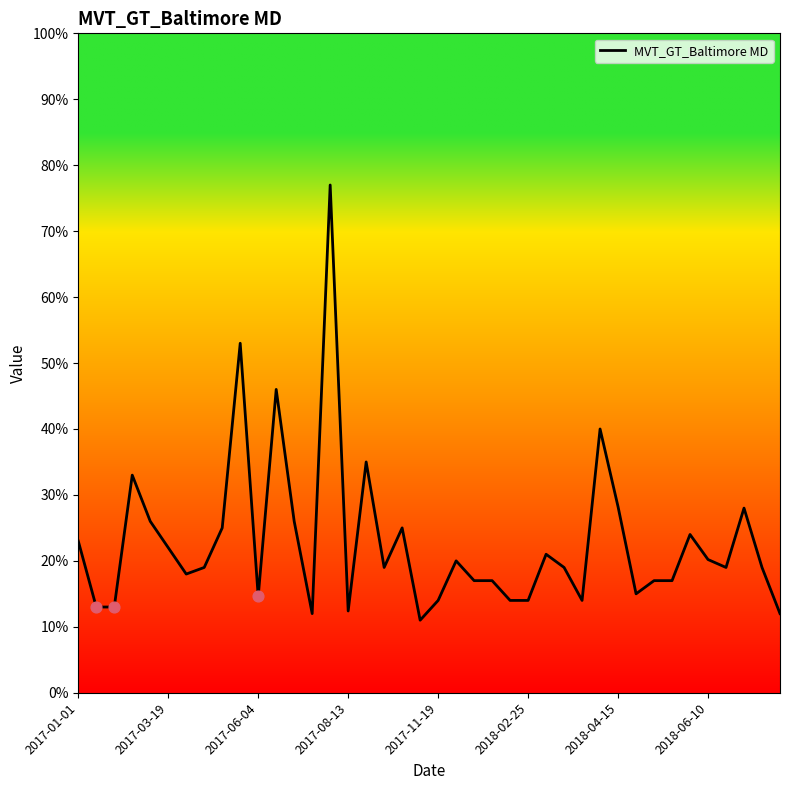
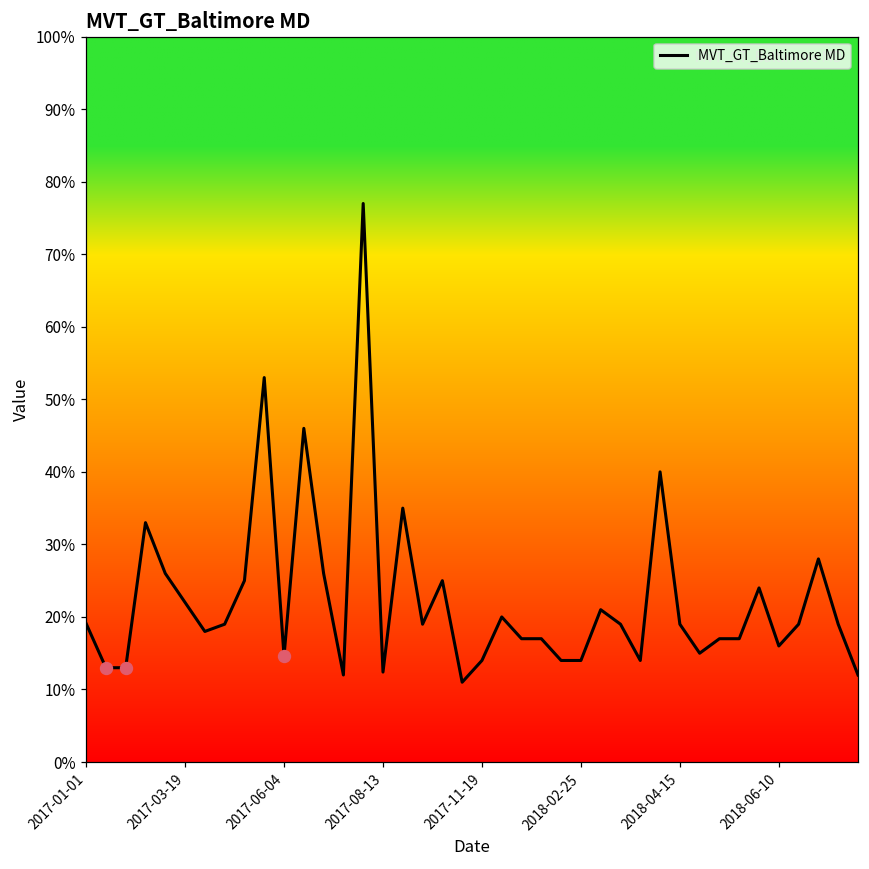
  {
    "MVT_GT_Baltimore MD": {
-     "2017-01-01": "23%",
+     "2017-01-01": "19%",
      "2017-03-19": "22%",
      "2017-08-13": "12%",
      "2017-11-19": "14%",
      "2018-02-25": "14%",
-     "2018-04-15": "28%",
-     "2018-06-10": "20%"
+     "2018-04-15": "19%",
+     "2018-06-10": "16%"
    }
  }
